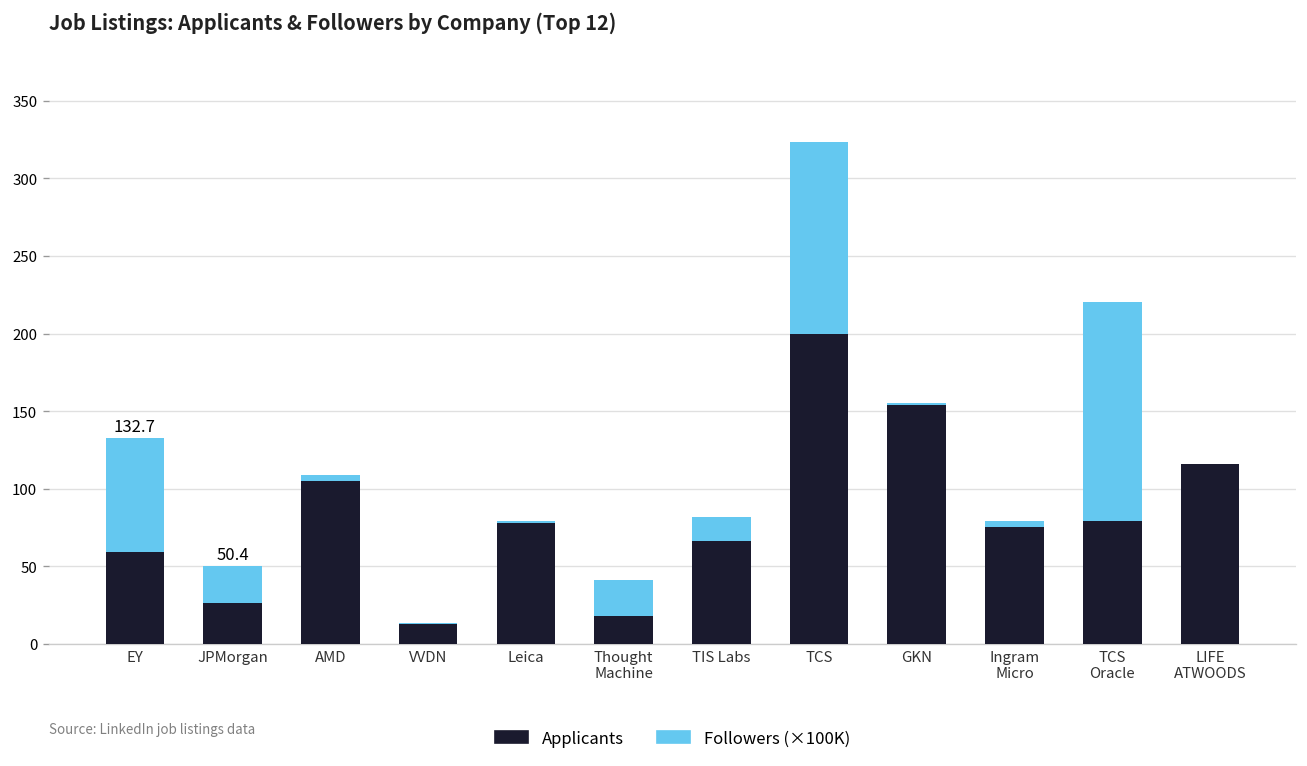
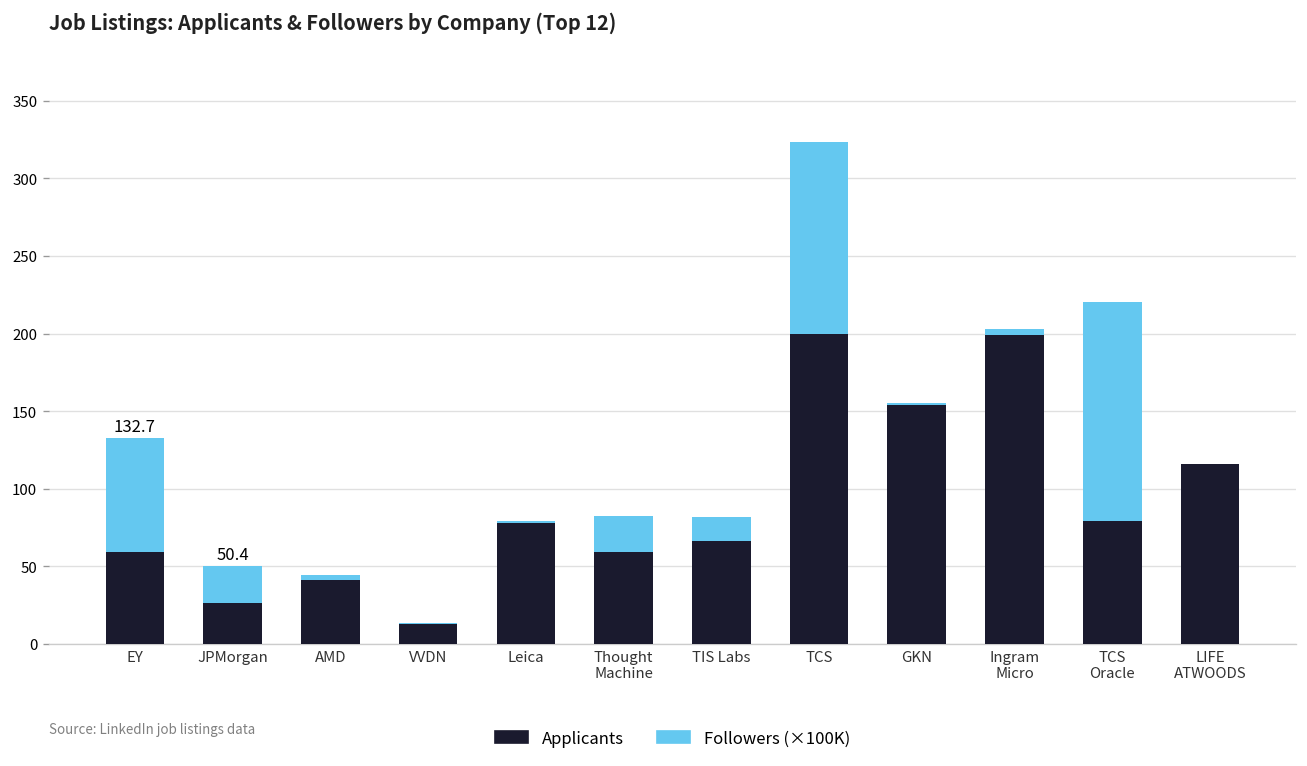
  {
    "Applicants": {
      "EY": 59,
      "JPMorgan": 26,
-     "AMD": 105,
+     "AMD": 41,
      "VVDN": 13,
      "Leica": 78,
-     "Thought Machine": 18,
+     "Thought Machine": 59,
      "TIS Labs": 66,
      "TCS": 200,
      "GKN": 154,
-     "Ingram Micro": 75,
+     "Ingram Micro": 199,
      "TCS Oracle": 79,
      "LIFE ATWOODS": 116
    },
    "Followers (×100K)": {
      "AMD": 4,
      "Thought Machine": 23,
      "TIS Labs": 16,
      "TCS": 123,
      "Ingram Micro": 4,
      "TCS Oracle": 141
    }
  }
